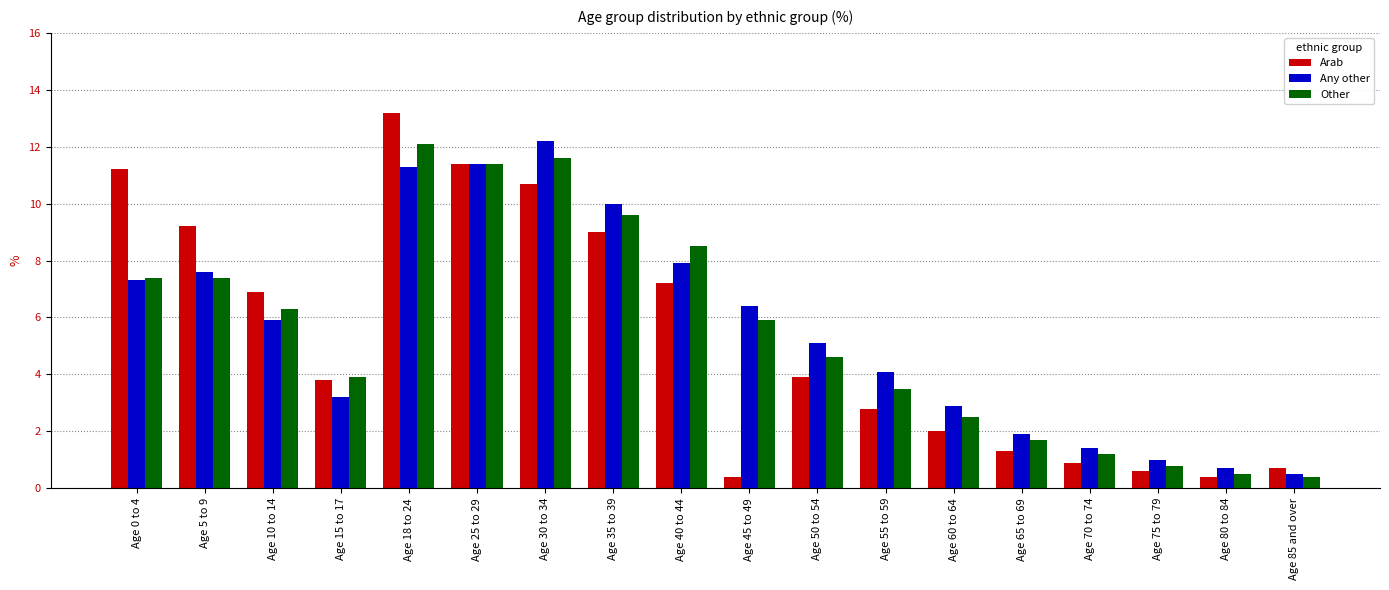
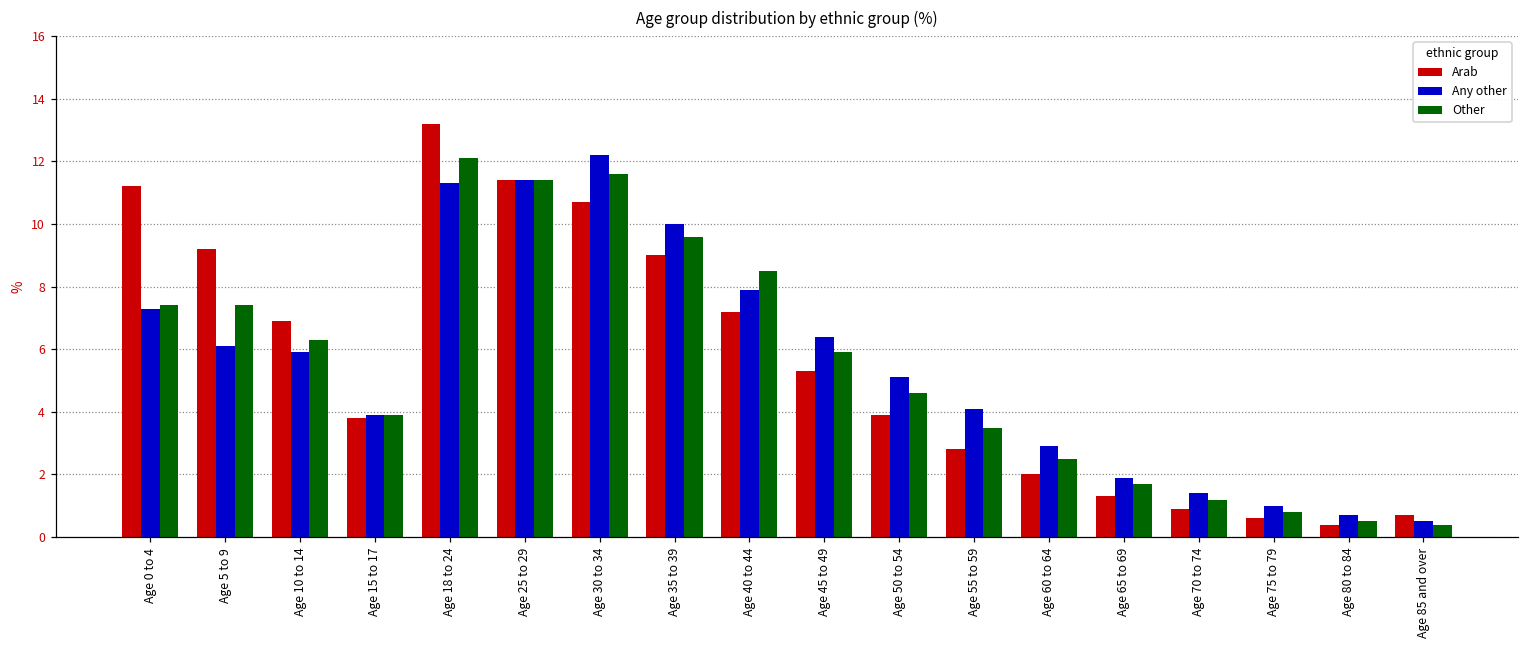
  {
    "Arab": {
      "Age 0 to 4": 11.2,
      "Age 5 to 9": 9.2,
      "Age 10 to 14": 6.9,
      "Age 15 to 17": 3.8,
      "Age 18 to 24": 13.2,
      "Age 25 to 29": 11.4,
      "Age 30 to 34": 10.7,
      "Age 35 to 39": 9.0,
      "Age 40 to 44": 7.2,
-     "Age 45 to 49": 0.4,
+     "Age 45 to 49": 5.3,
      "Age 50 to 54": 3.9,
      "Age 55 to 59": 2.8,
      "Age 60 to 64": 2.0,
      "Age 65 to 69": 1.3,
      "Age 70 to 74": 0.9,
      "Age 75 to 79": 0.6,
      "Age 80 to 84": 0.4,
      "Age 85 and over": 0.7
    },
    "Any other": {
      "Age 0 to 4": 7.3,
-     "Age 5 to 9": 7.6,
+     "Age 5 to 9": 6.1,
      "Age 10 to 14": 5.9,
-     "Age 15 to 17": 3.2,
+     "Age 15 to 17": 3.9,
      "Age 18 to 24": 11.3,
      "Age 25 to 29": 11.4,
      "Age 30 to 34": 12.2,
      "Age 35 to 39": 10.0,
      "Age 40 to 44": 7.9,
      "Age 45 to 49": 6.4,
      "Age 50 to 54": 5.1,
      "Age 55 to 59": 4.1,
      "Age 60 to 64": 2.9,
      "Age 65 to 69": 1.9,
      "Age 70 to 74": 1.4,
      "Age 75 to 79": 1.0,
      "Age 80 to 84": 0.7,
      "Age 85 and over": 0.5
    },
    "Other": {
      "Age 0 to 4": 7.4,
      "Age 5 to 9": 7.4,
      "Age 10 to 14": 6.3,
      "Age 15 to 17": 3.9,
      "Age 18 to 24": 12.1,
      "Age 25 to 29": 11.4,
      "Age 30 to 34": 11.6,
      "Age 35 to 39": 9.6,
      "Age 40 to 44": 8.5,
      "Age 45 to 49": 5.9,
      "Age 50 to 54": 4.6,
      "Age 55 to 59": 3.5,
      "Age 60 to 64": 2.5,
      "Age 65 to 69": 1.7,
      "Age 70 to 74": 1.2,
      "Age 75 to 79": 0.8,
      "Age 80 to 84": 0.5,
      "Age 85 and over": 0.4
    }
  }
